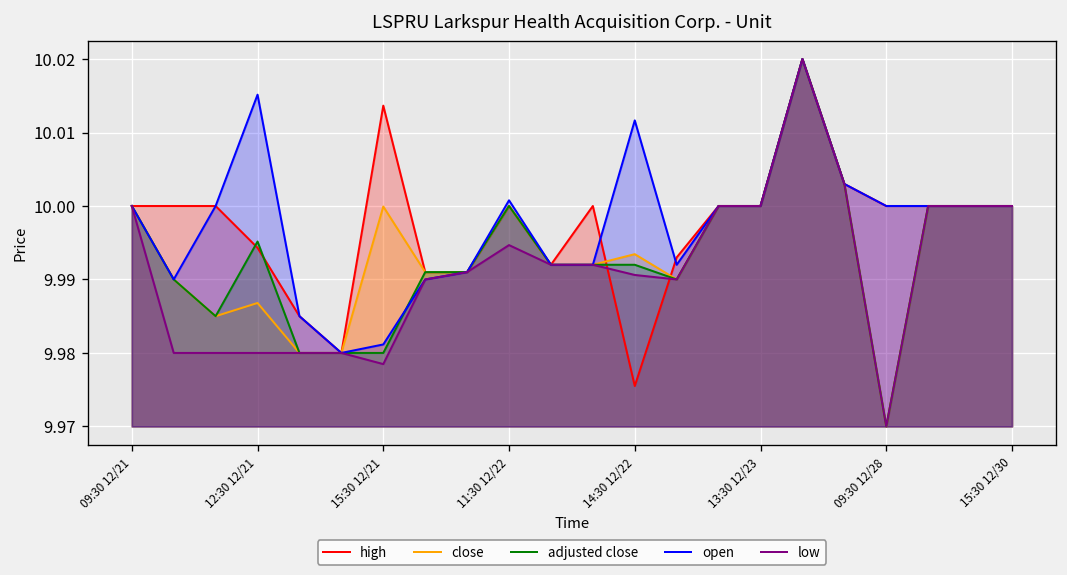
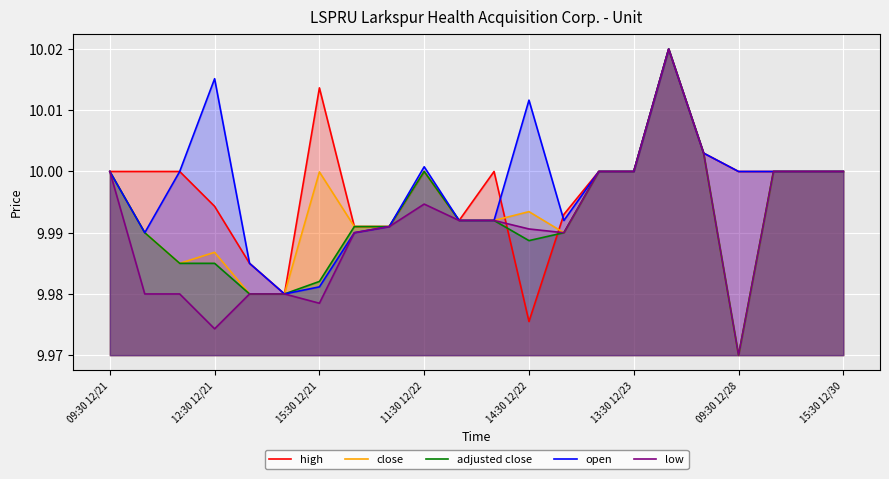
  {
    "high": {
      "12:30 12/21": 9.994,
      "15:30 12/21": 10.014,
      "14:30 12/22": 9.975
    },
    "close": {
      "12:30 12/21": 9.987,
      "15:30 12/21": 10.000,
      "14:30 12/22": 9.993
    },
    "adjusted close": {
-     "12:30 12/21": 9.995,
-     "15:30 12/21": 9.980,
-     "14:30 12/22": 9.992
+     "12:30 12/21": 9.985,
+     "15:30 12/21": 9.982,
+     "14:30 12/22": 9.989
    },
    "open": {
      "12:30 12/21": 10.015,
      "15:30 12/21": 9.981,
      "11:30 12/22": 10.001,
      "14:30 12/22": 10.012
    },
    "low": {
-     "12:30 12/21": 9.980,
+     "12:30 12/21": 9.974,
      "15:30 12/21": 9.978,
      "11:30 12/22": 9.995,
      "14:30 12/22": 9.991
    }
  }
